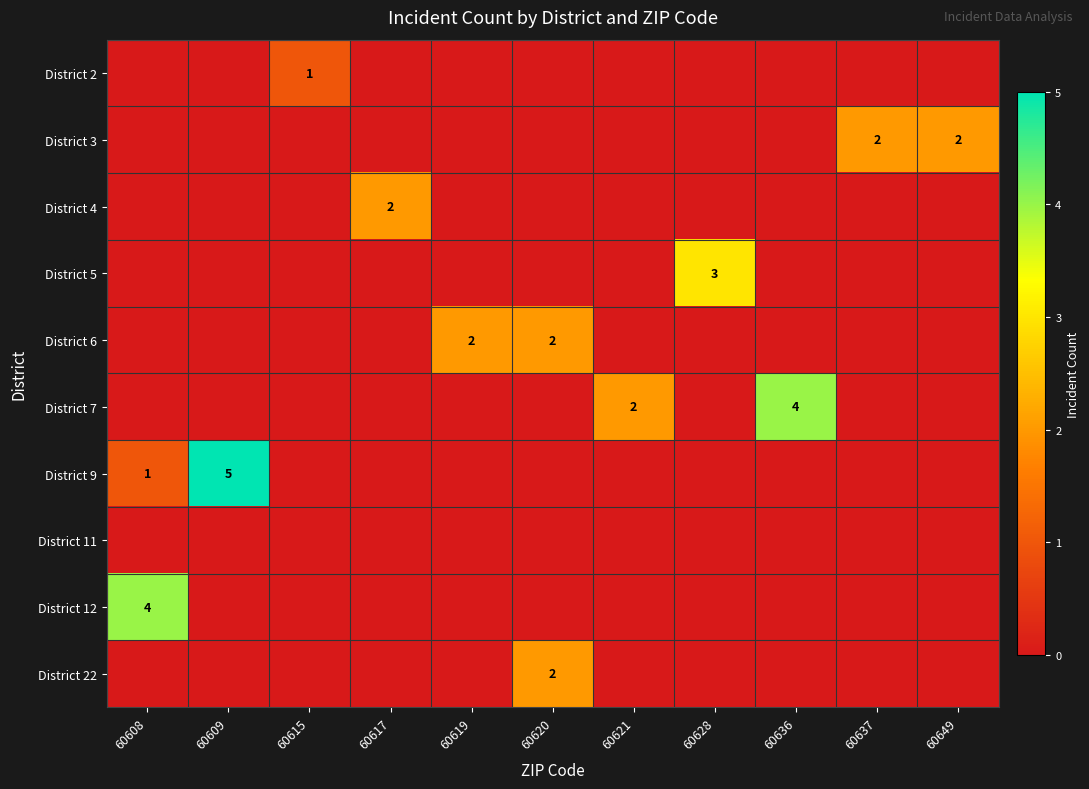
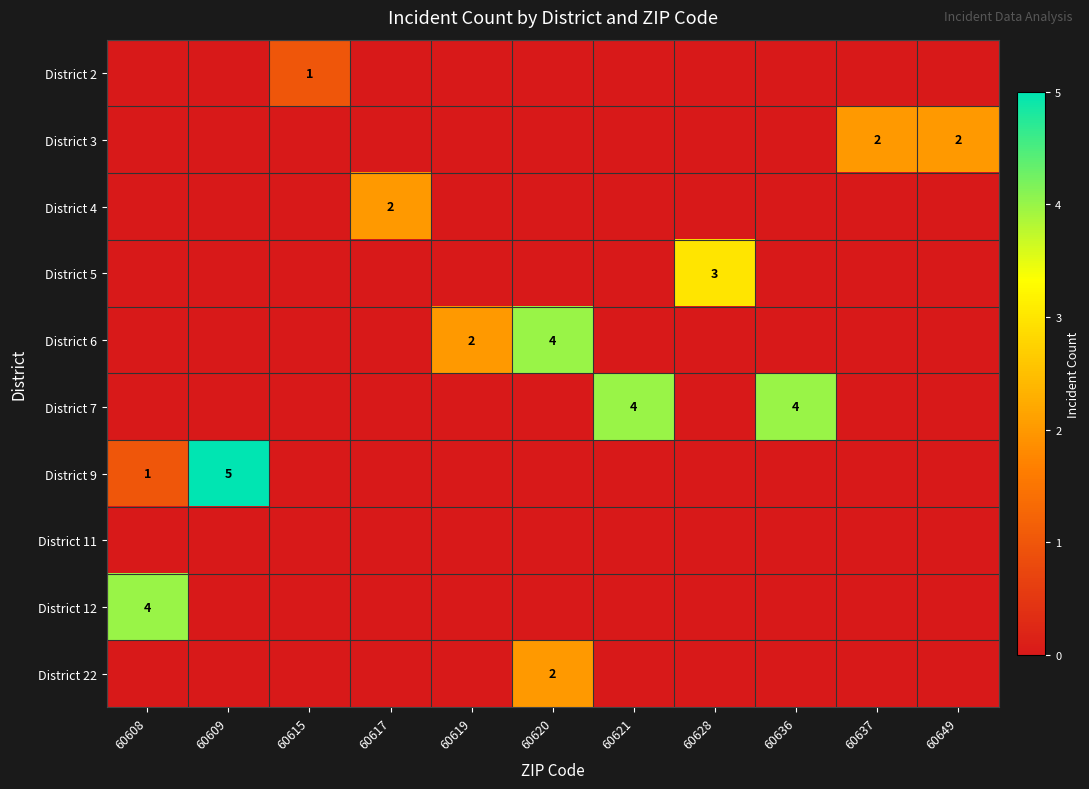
  {
    "District 2": {
      "60615": 1
    },
    "District 3": {
      "60637": 2,
      "60649": 2
    },
    "District 4": {
      "60617": 2
    },
    "District 5": {
      "60628": 3
    },
    "District 6": {
      "60619": 2,
-     "60620": 2
+     "60620": 4
    },
    "District 7": {
-     "60621": 2,
+     "60621": 4,
      "60636": 4
    },
    "District 9": {
      "60608": 1,
      "60609": 5
    },
    "District 12": {
      "60608": 4
    },
    "District 22": {
      "60620": 2
    }
  }
